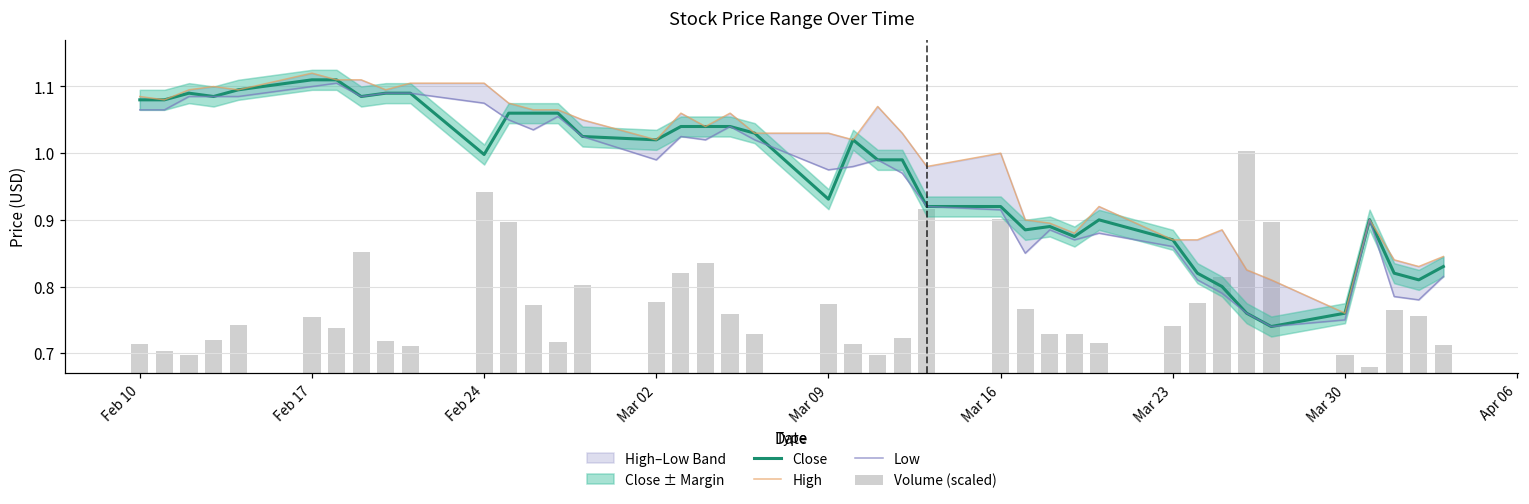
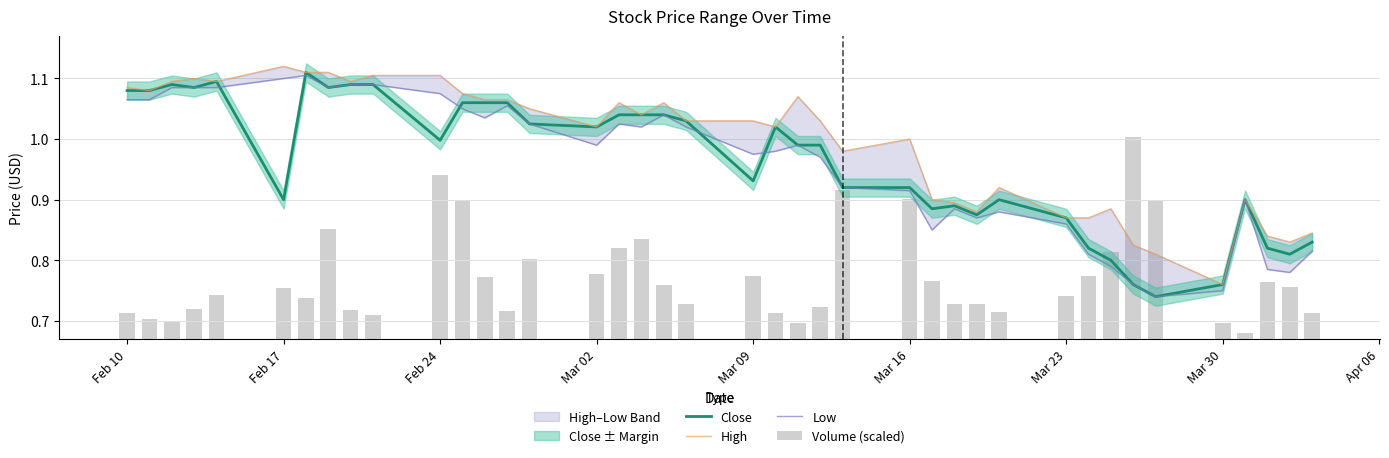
  {
    "Close": {
      "Feb 10": 1.08,
-     "Feb 17": 1.11,
+     "Feb 17": 0.90,
      "Feb 24": 1.00,
      "Mar 09": 0.93,
      "Mar 16": 0.92
    }
  }
